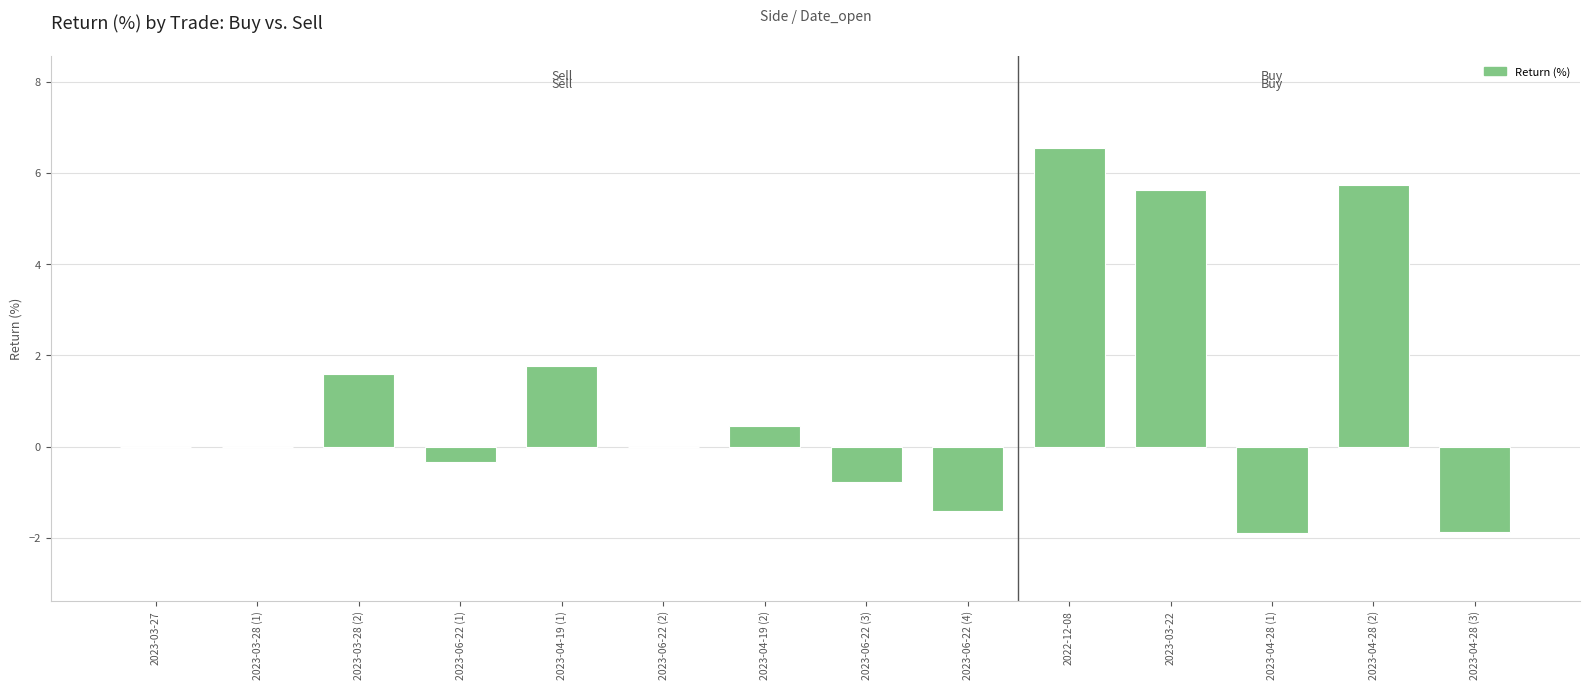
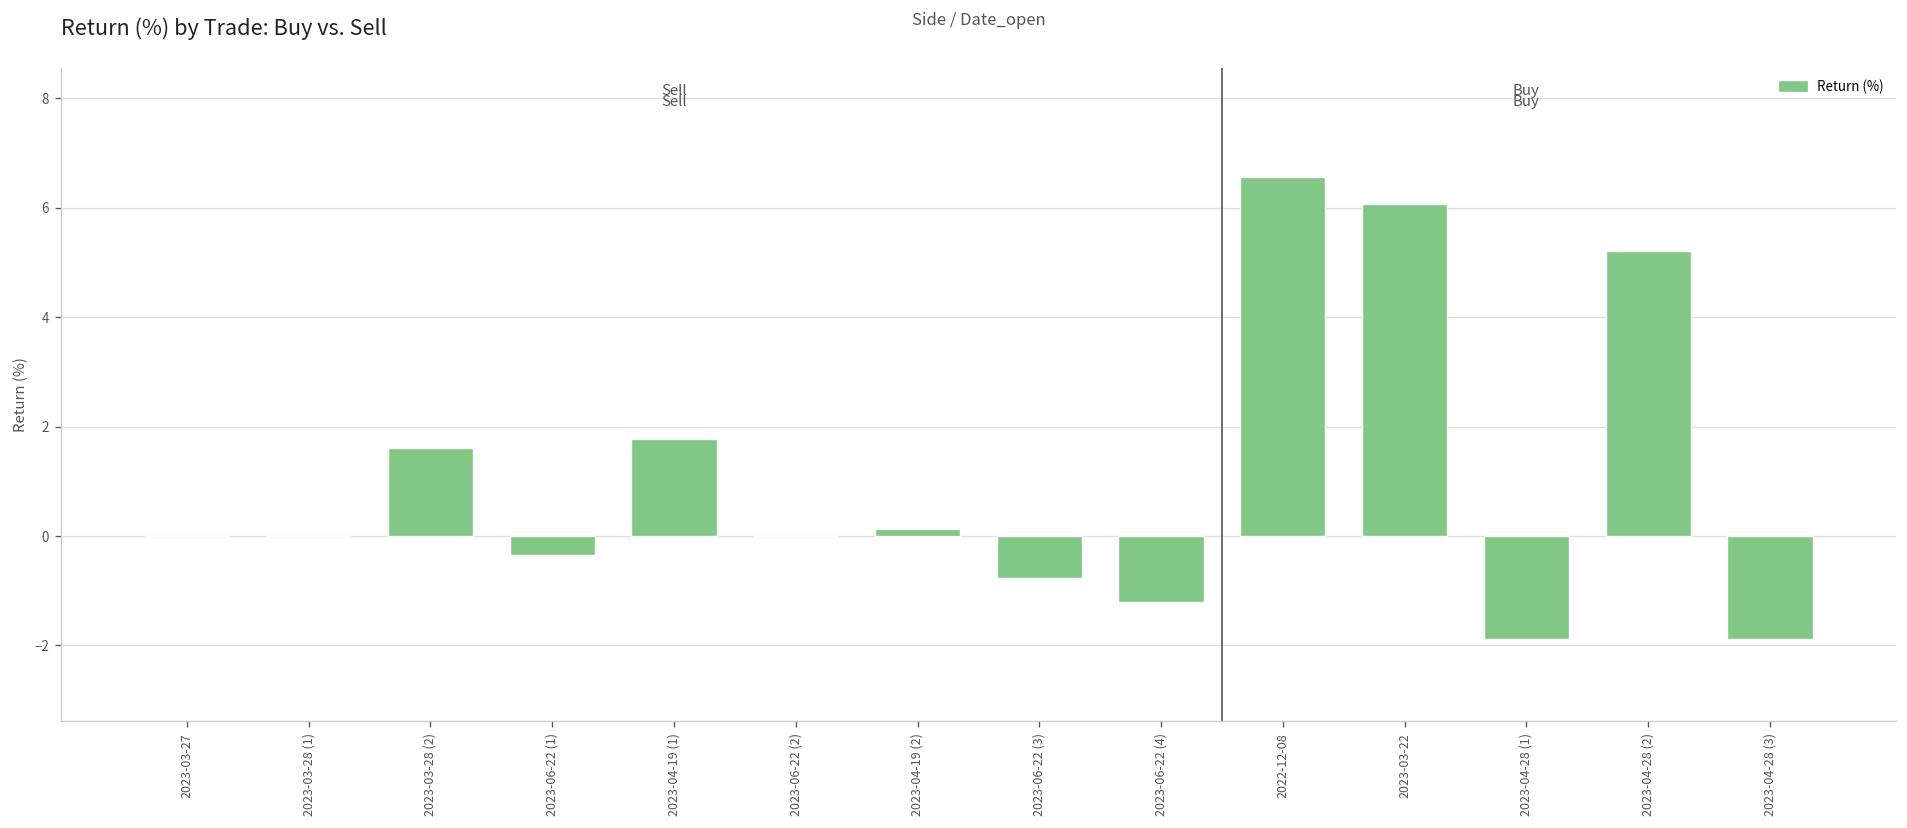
  {
    "2023-03-28 (2)": 1.6,
    "2023-06-22 (1)": -0.3,
    "2023-04-19 (1)": 1.8,
    "2023-06-22 (2)": 0.0,
-   "2023-04-19 (2)": 0.4,
+   "2023-04-19 (2)": 0.1,
    "2023-06-22 (3)": -0.8,
-   "2023-06-22 (4)": -1.4,
+   "2023-06-22 (4)": -1.2,
    "2022-12-08": 6.6,
-   "2023-03-22": 5.6,
+   "2023-03-22": 6.1,
    "2023-04-28 (1)": -1.9,
-   "2023-04-28 (2)": 5.7,
+   "2023-04-28 (2)": 5.2,
    "2023-04-28 (3)": -1.9
  }
